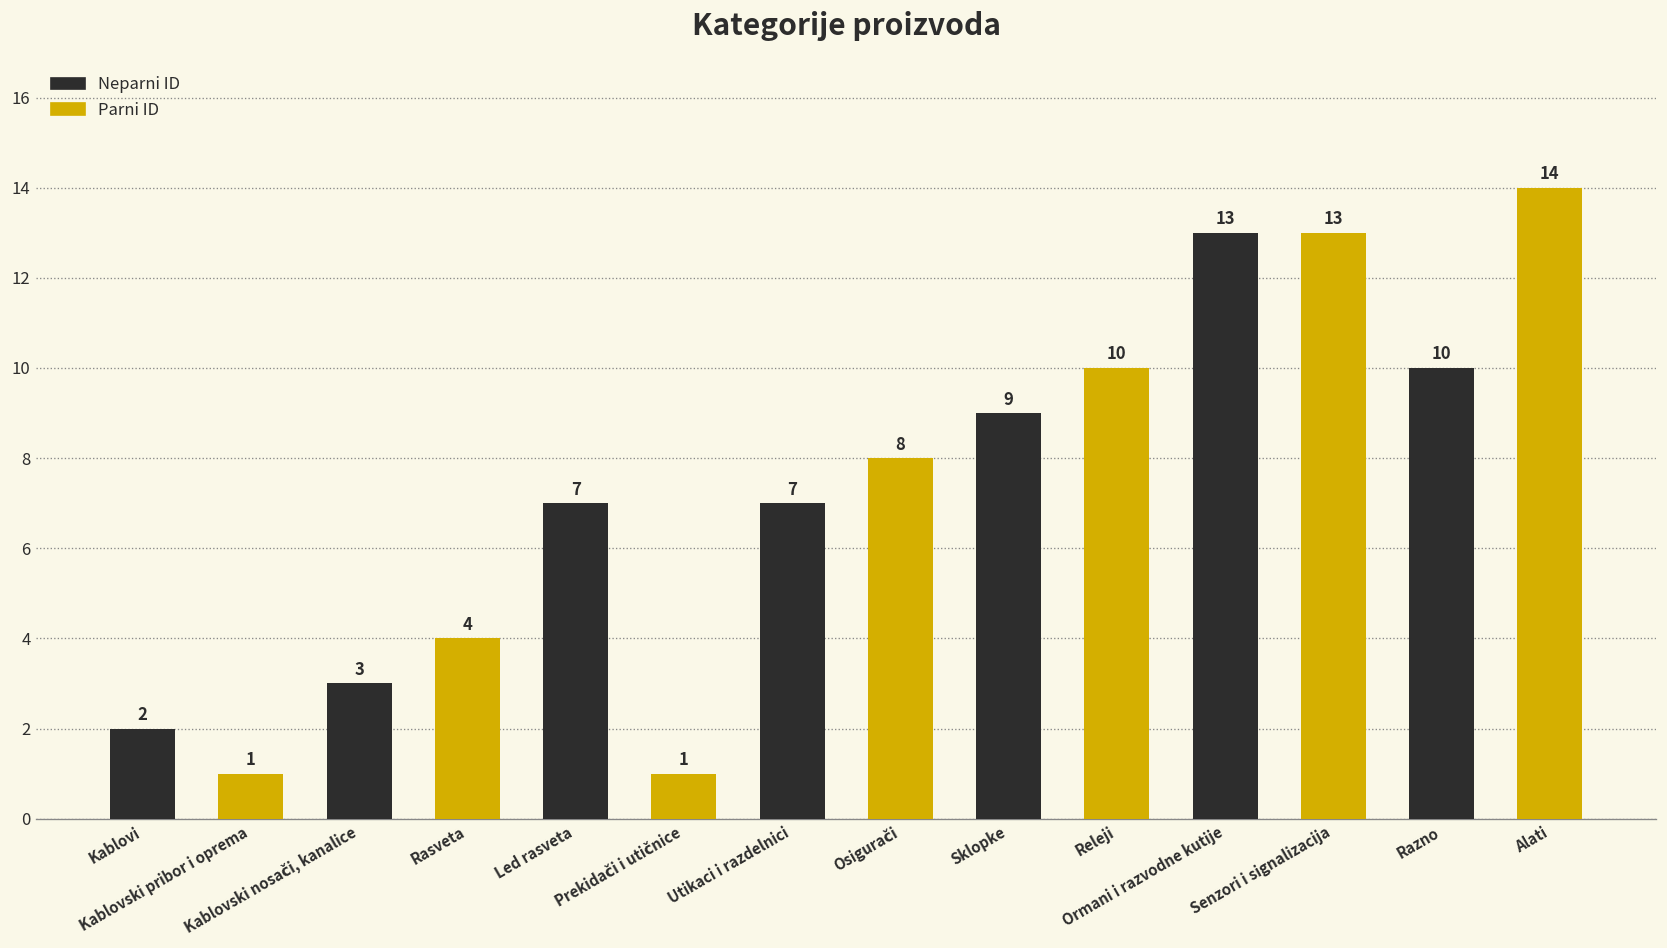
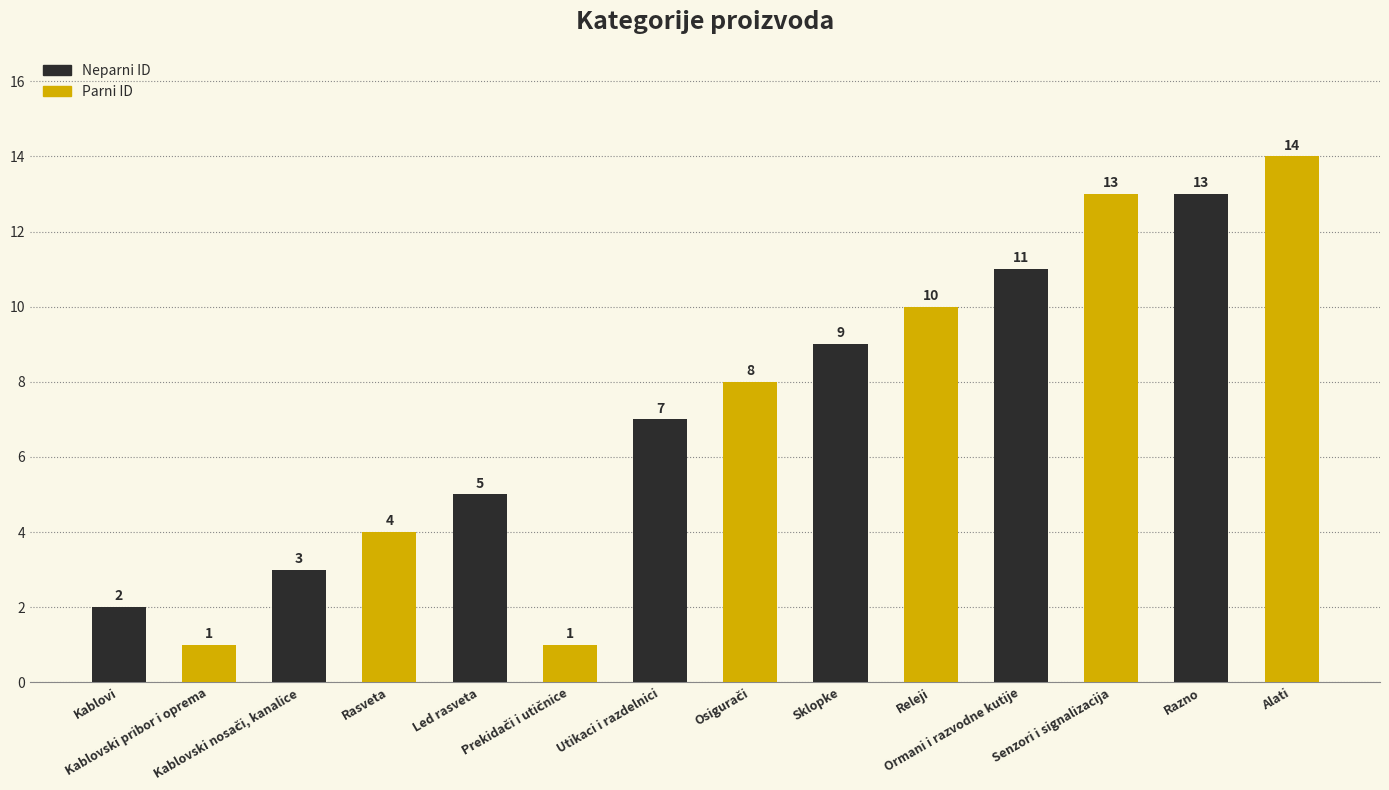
  {
    "Kablovi": 2,
    "Kablovski pribor i oprema": 1,
    "Kablovski nosači, kanalice": 3,
    "Rasveta": 4,
-   "Led rasveta": 7,
+   "Led rasveta": 5,
    "Prekidači i utičnice": 1,
    "Utikaci i razdelnici": 7,
    "Osigurači": 8,
    "Sklopke": 9,
    "Releji": 10,
-   "Ormani i razvodne kutije": 13,
+   "Ormani i razvodne kutije": 11,
    "Senzori i signalizacija": 13,
-   "Razno": 10,
+   "Razno": 13,
    "Alati": 14
  }
